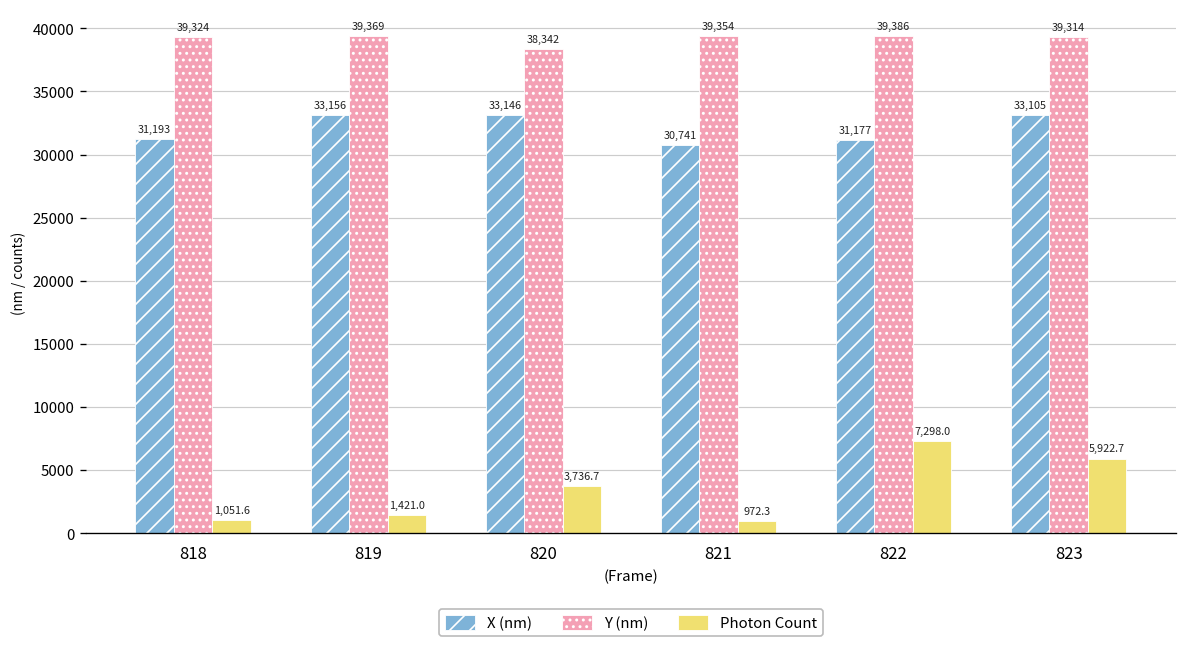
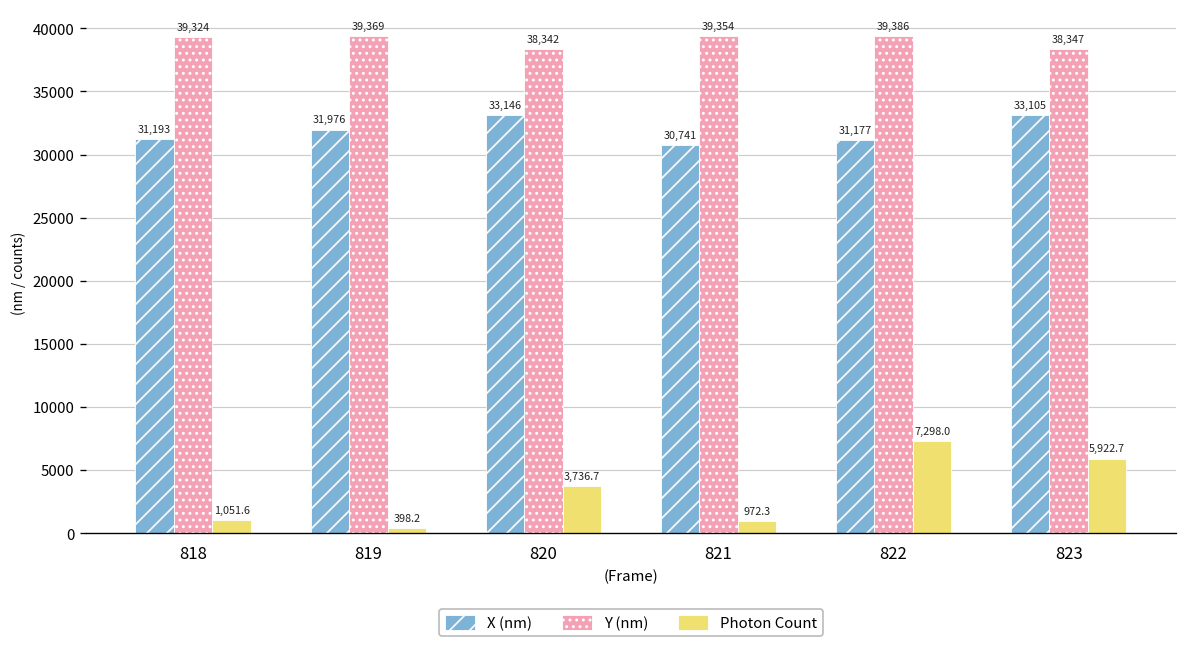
  {
    "X (nm)": {
      "818": "31,193",
-     "819": "33,156",
+     "819": "31,976",
      "820": "33,146",
      "821": "30,741",
      "822": "31,177",
      "823": "33,105"
    },
    "Y (nm)": {
      "818": "39,324",
      "819": "39,369",
      "820": "38,342",
      "821": "39,354",
      "822": "39,386",
-     "823": "39,314"
+     "823": "38,347"
    },
    "Photon Count": {
      "818": "1,051.6",
-     "819": "1,421.0",
+     "819": "398.2",
      "820": "3,736.7",
      "821": "972.3",
      "822": "7,298.0",
      "823": "5,922.7"
    }
  }
